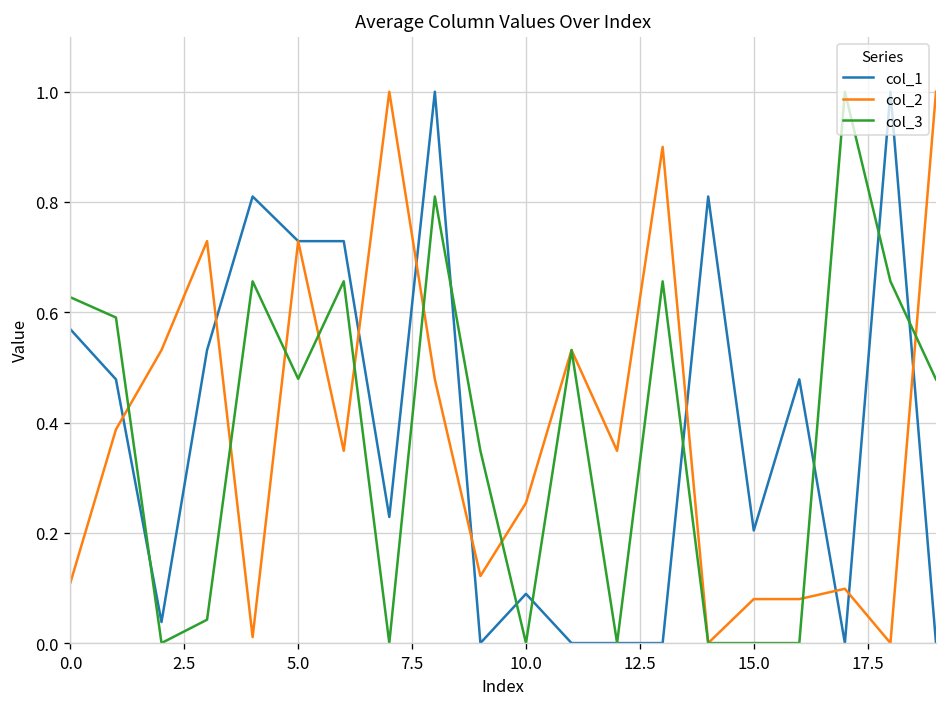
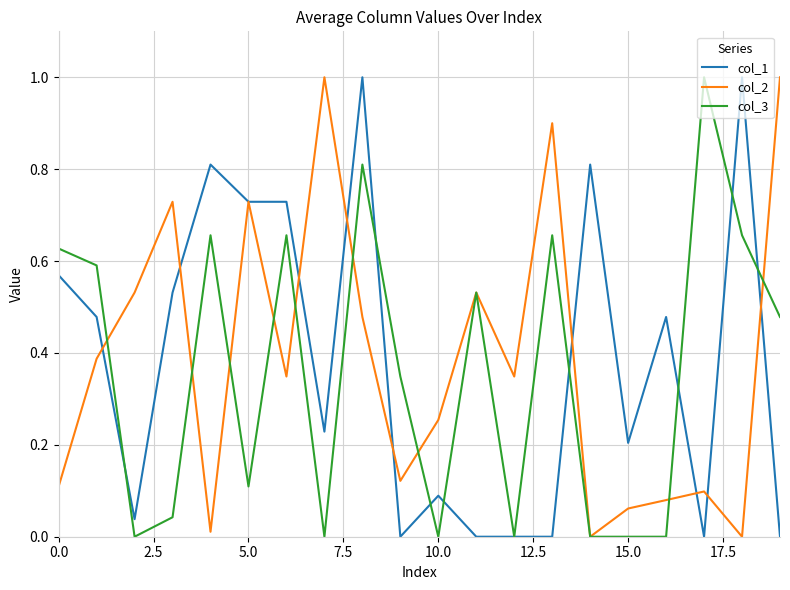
  {
    "col_1": {
      "0.0": 0.57,
      "10.0": 0.09,
      "15.0": 0.20
    },
    "col_2": {
      "0.0": 0.11,
      "10.0": 0.25,
-     "15.0": 0.08
+     "15.0": 0.06
    },
    "col_3": {
      "0.0": 0.63,
-     "5.0": 0.48,
+     "5.0": 0.11,
      "10.0": 0.00,
      "15.0": 0.00
    }
  }
